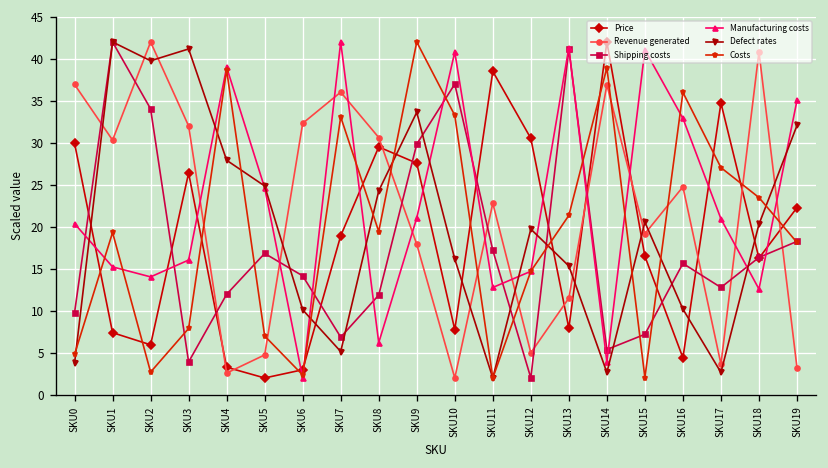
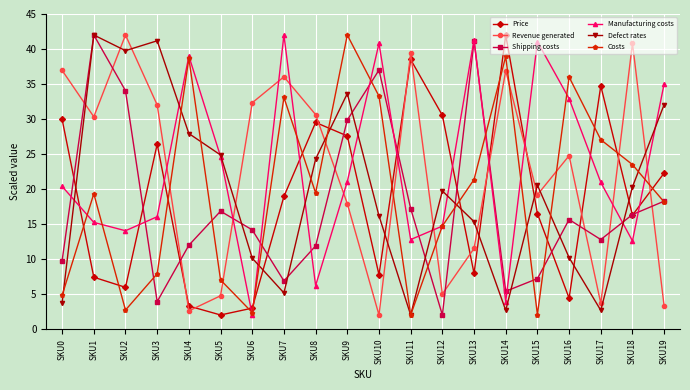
  {
    "Revenue generated": {
      "SKU0": 37,
      "SKU1": 30,
      "SKU2": 42,
      "SKU3": 32,
      "SKU4": 3,
      "SKU5": 5,
      "SKU6": 32,
      "SKU7": 36,
      "SKU8": 31,
      "SKU9": 18,
      "SKU10": 2,
-     "SKU11": 23,
+     "SKU11": 39,
      "SKU12": 5,
      "SKU13": 12,
      "SKU14": 37,
      "SKU15": 19,
      "SKU16": 25,
      "SKU17": 4,
      "SKU19": 3
    },
    "Shipping costs": {
      "SKU0": 10,
      "SKU2": 34,
      "SKU3": 4,
      "SKU4": 12,
      "SKU5": 17,
      "SKU6": 14,
      "SKU7": 7,
      "SKU8": 12,
      "SKU9": 30,
      "SKU10": 37,
      "SKU11": 17,
      "SKU12": 2,
      "SKU14": 5,
      "SKU15": 7,
      "SKU16": 16,
      "SKU17": 13
    },
    "Manufacturing costs": {
      "SKU0": 20,
      "SKU1": 15,
      "SKU2": 14,
      "SKU3": 16,
      "SKU7": 42,
      "SKU8": 6,
      "SKU9": 21,
      "SKU10": 41,
      "SKU11": 13,
      "SKU14": 4,
      "SKU16": 33,
      "SKU17": 21,
      "SKU18": 13,
      "SKU19": 35
    }
  }
